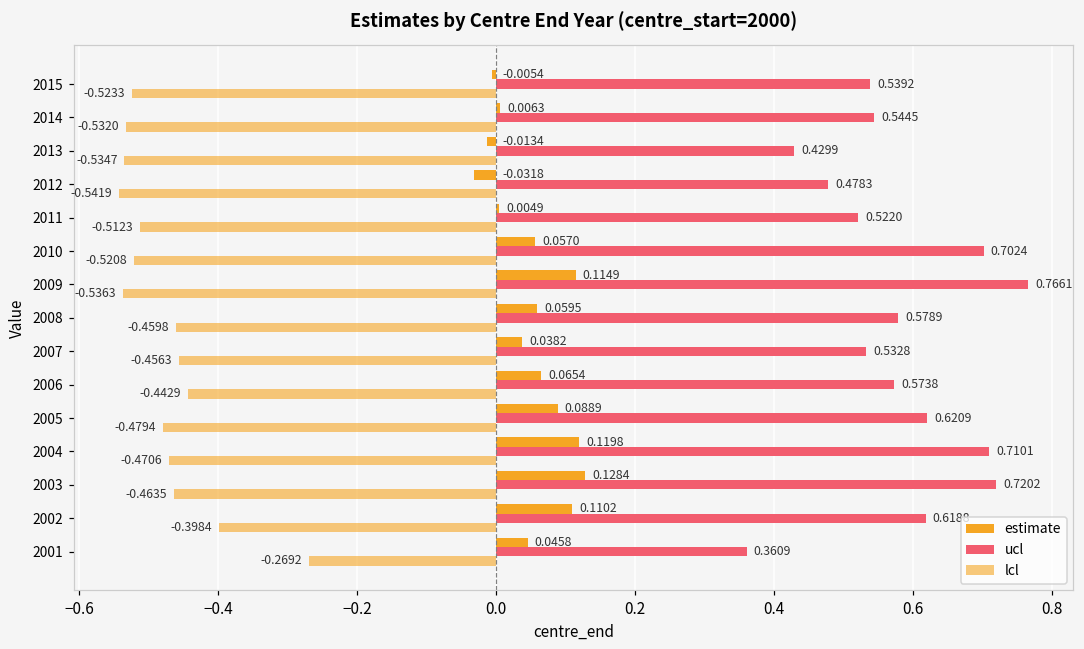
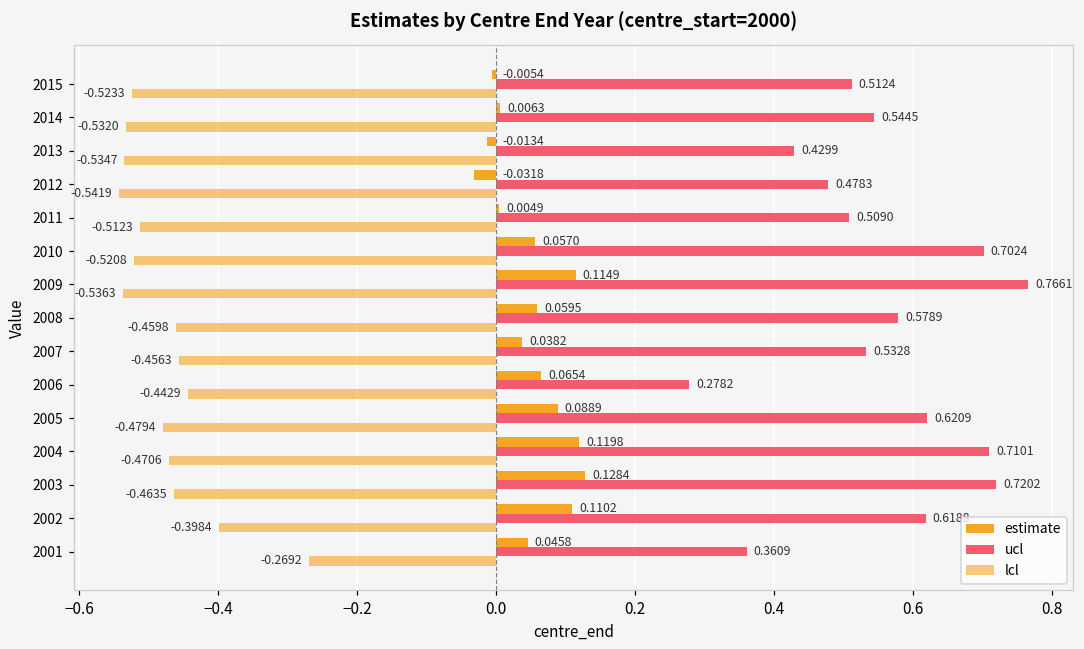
  {
    "ucl": {
-     "2015": 0.5392,
+     "2015": 0.5124,
      "2014": 0.5445,
      "2013": 0.4299,
      "2012": 0.4783,
-     "2011": 0.5220,
+     "2011": 0.5090,
      "2010": 0.7024,
      "2009": 0.7661,
      "2008": 0.5789,
      "2007": 0.5328,
-     "2006": 0.5738,
+     "2006": 0.2782,
      "2005": 0.6209,
      "2004": 0.7101,
      "2003": 0.7202,
      "2001": 0.3609
    }
  }
